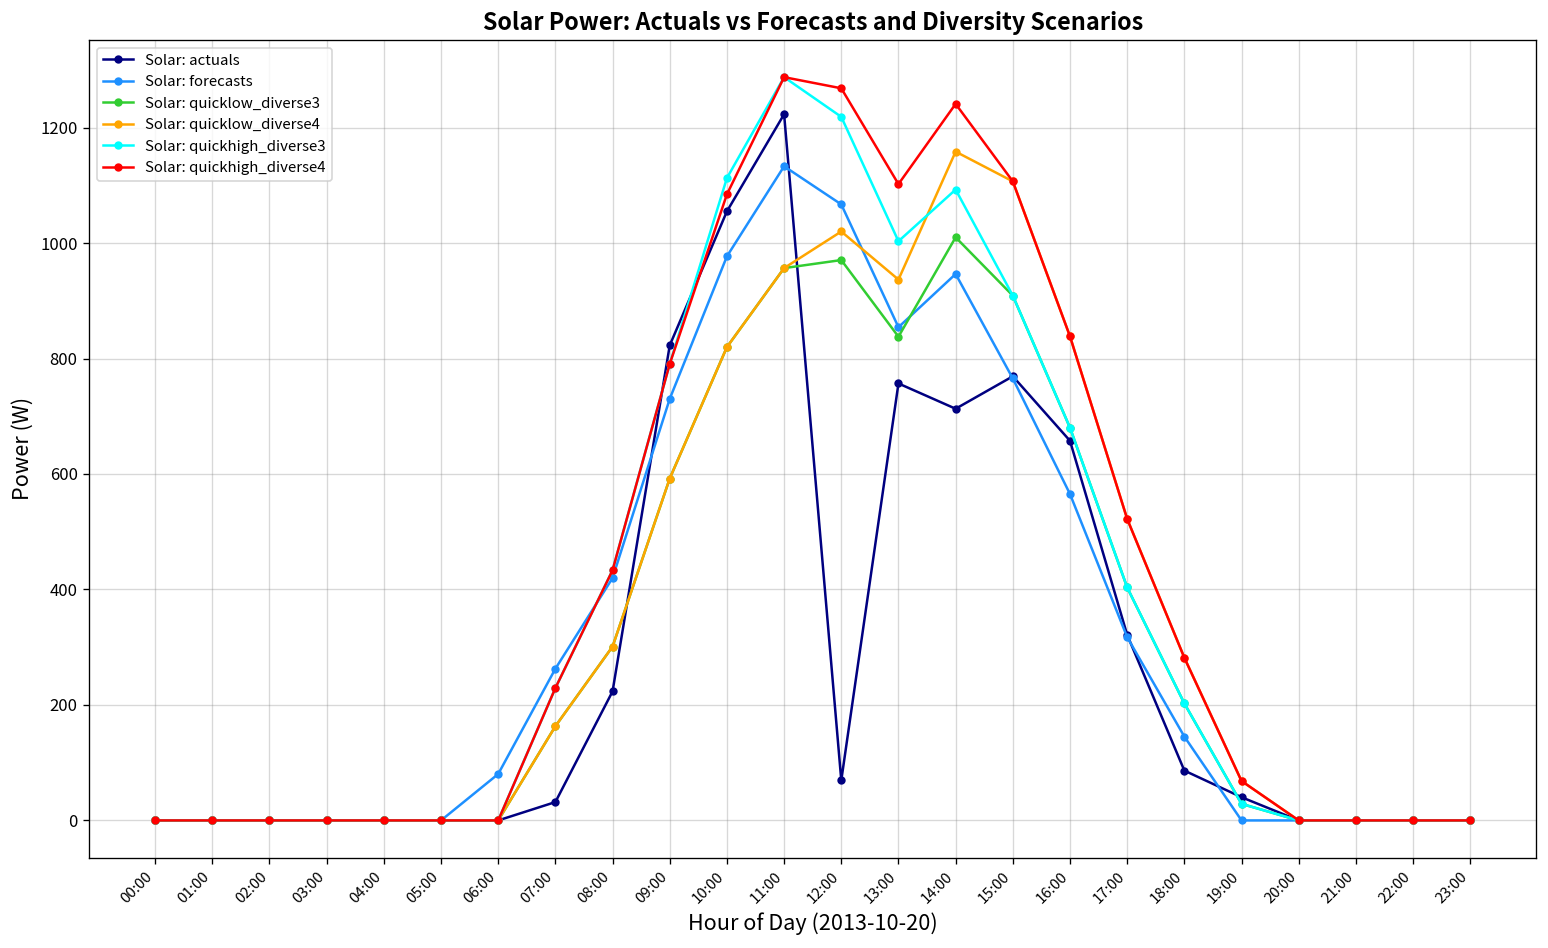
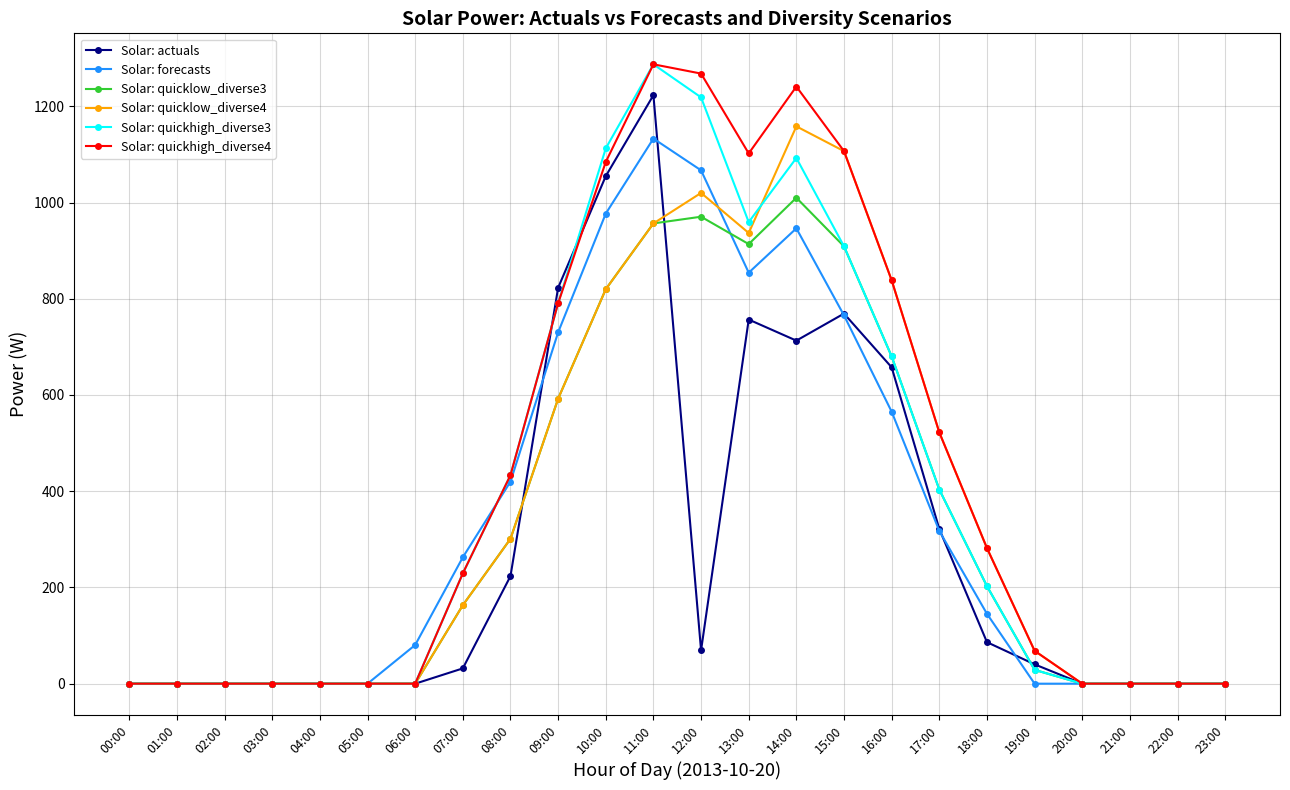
  {
    "Solar: actuals": {
      "07:00": 30,
      "08:00": 220,
      "09:00": 820,
      "10:00": 1050,
      "11:00": 1220,
      "12:00": 70,
      "13:00": 760,
      "14:00": 710,
      "16:00": 660,
      "18:00": 90,
      "19:00": 40
    },
    "Solar: forecasts": {
      "06:00": 80,
      "07:00": 260,
      "08:00": 420,
      "09:00": 730,
      "10:00": 980,
      "11:00": 1130,
      "12:00": 1070,
      "13:00": 850,
      "14:00": 950,
      "16:00": 570,
      "18:00": 150,
      "19:00": 0
    },
    "Solar: quicklow_diverse3": {
      "12:00": 970,
-     "13:00": 840,
+     "13:00": 910,
      "14:00": 1010
    },
    "Solar: quicklow_diverse4": {
      "12:00": 1020,
      "13:00": 940,
      "14:00": 1160
    },
    "Solar: quickhigh_diverse3": {
      "10:00": 1110,
      "12:00": 1220,
-     "13:00": 1000,
+     "13:00": 960,
      "14:00": 1090
    },
    "Solar: quickhigh_diverse4": {
      "10:00": 1080,
      "12:00": 1270,
      "13:00": 1100,
      "14:00": 1240
    }
  }
